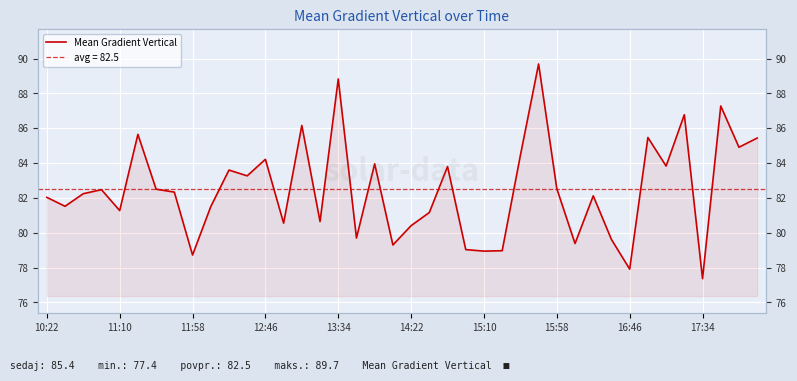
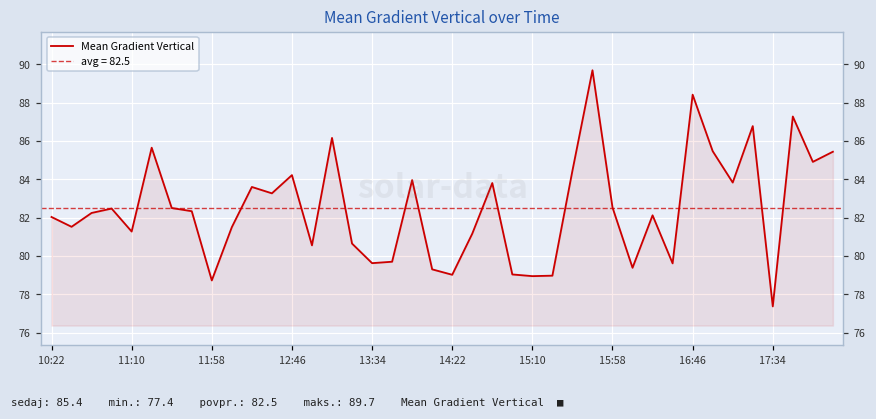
  {
    "10:22": 82.0,
    "11:10": 81.3,
    "11:58": 78.7,
    "12:46": 84.2,
-   "13:34": 88.8,
-   "14:22": 80.4,
+   "13:34": 79.6,
+   "14:22": 79.0,
    "15:10": 78.9,
    "15:58": 82.5,
-   "16:46": 77.9,
+   "16:46": 88.4,
    "17:34": 77.4
  }
